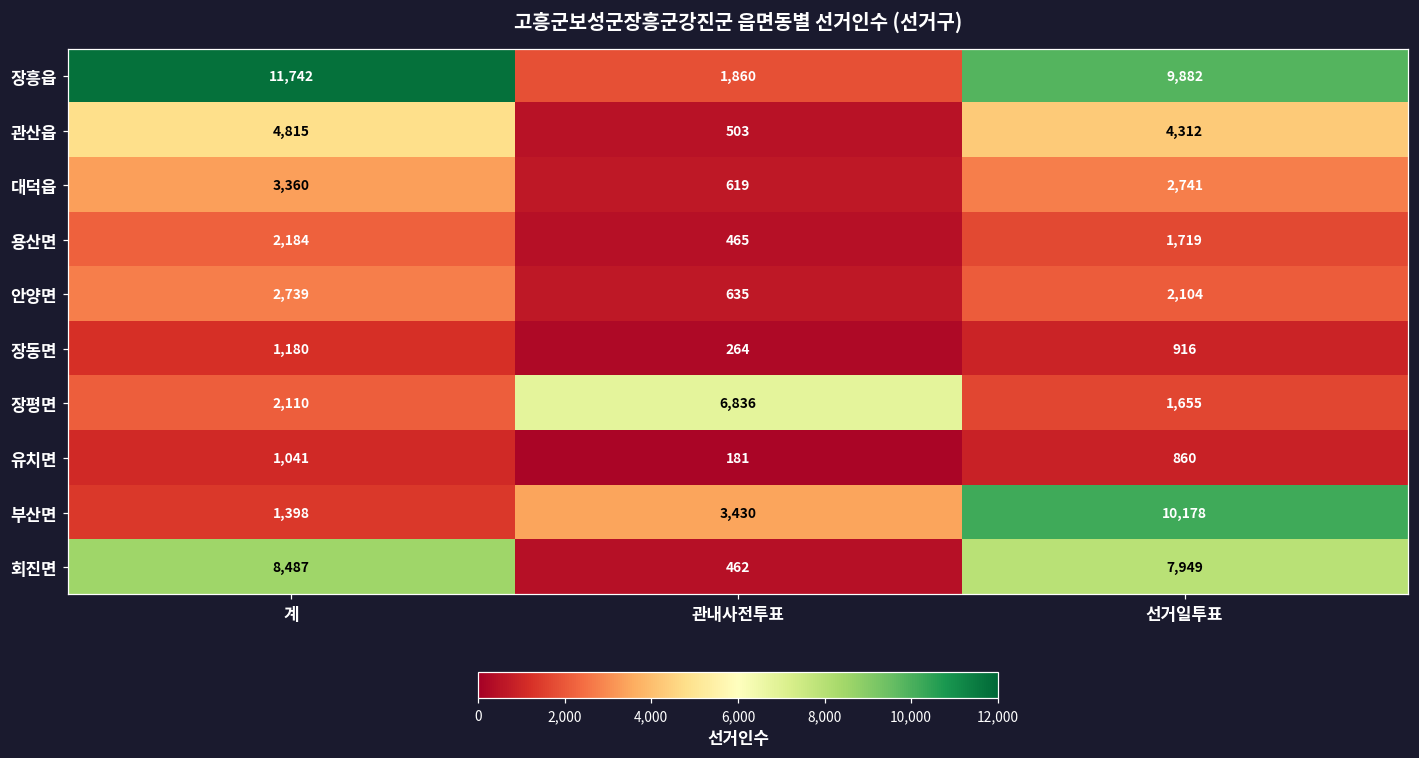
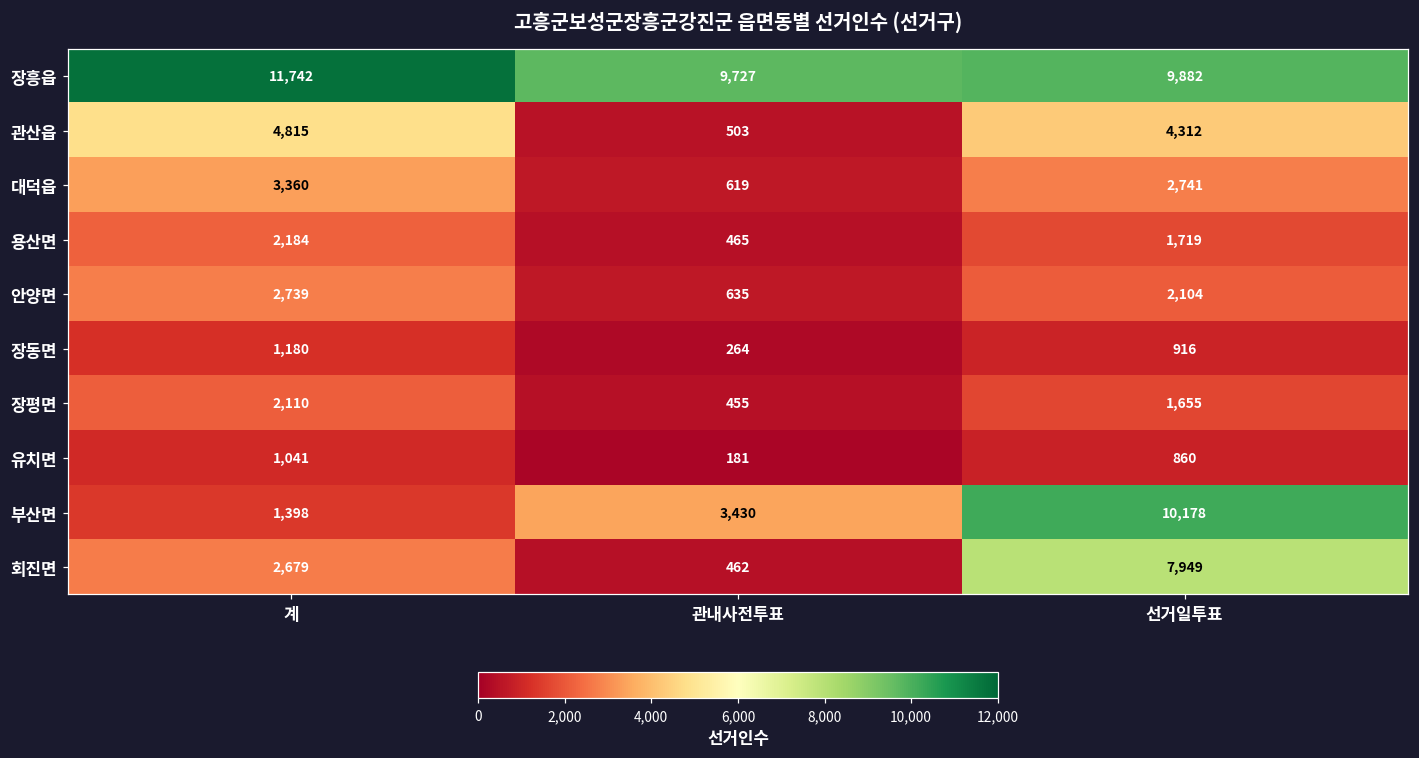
  {
    "장흥읍": {
      "계": "11,742",
-     "관내사전투표": "1,860",
+     "관내사전투표": "9,727",
      "선거일투표": "9,882"
    },
    "관산읍": {
      "계": "4,815",
      "관내사전투표": "503",
      "선거일투표": "4,312"
    },
    "대덕읍": {
      "계": "3,360",
      "관내사전투표": "619",
      "선거일투표": "2,741"
    },
    "용산면": {
      "계": "2,184",
      "관내사전투표": "465",
      "선거일투표": "1,719"
    },
    "안양면": {
      "계": "2,739",
      "관내사전투표": "635",
      "선거일투표": "2,104"
    },
    "장동면": {
      "계": "1,180",
      "관내사전투표": "264",
      "선거일투표": "916"
    },
    "장평면": {
      "계": "2,110",
-     "관내사전투표": "6,836",
+     "관내사전투표": "455",
      "선거일투표": "1,655"
    },
    "유치면": {
      "계": "1,041",
      "관내사전투표": "181",
      "선거일투표": "860"
    },
    "부산면": {
      "계": "1,398",
      "관내사전투표": "3,430",
      "선거일투표": "10,178"
    },
    "회진면": {
-     "계": "8,487",
+     "계": "2,679",
      "관내사전투표": "462",
      "선거일투표": "7,949"
    }
  }
